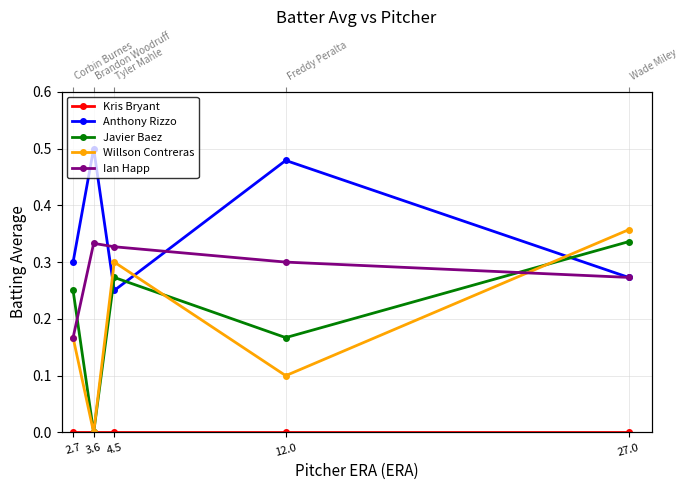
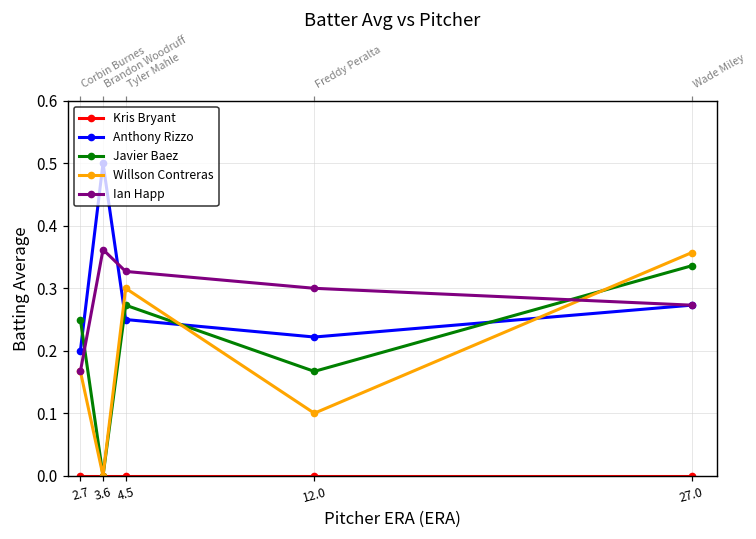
  {
    "Kris Bryant": {
      "2.7": 0.00,
      "4.5": 0.00,
      "12.0": 0.00,
      "27.0": 0.00
    },
    "Anthony Rizzo": {
-     "2.7": 0.3,
+     "2.7": 0.2,
      "4.5": 0.25,
-     "12.0": 0.48
+     "12.0": 0.22
    },
    "Javier Baez": {
      "2.7": 0.25,
      "4.5": 0.27,
      "12.0": 0.17,
      "27.0": 0.34
    },
    "Willson Contreras": {
      "4.5": 0.30,
      "12.0": 0.10,
      "27.0": 0.36
    },
    "Ian Happ": {
-     "3.6": 0.33,
+     "3.6": 0.36,
      "4.5": 0.33,
      "12.0": 0.30
    }
  }
